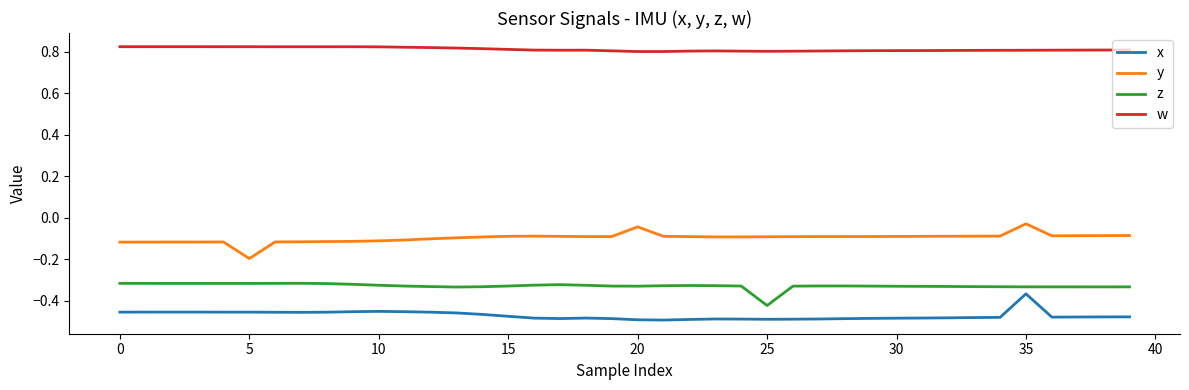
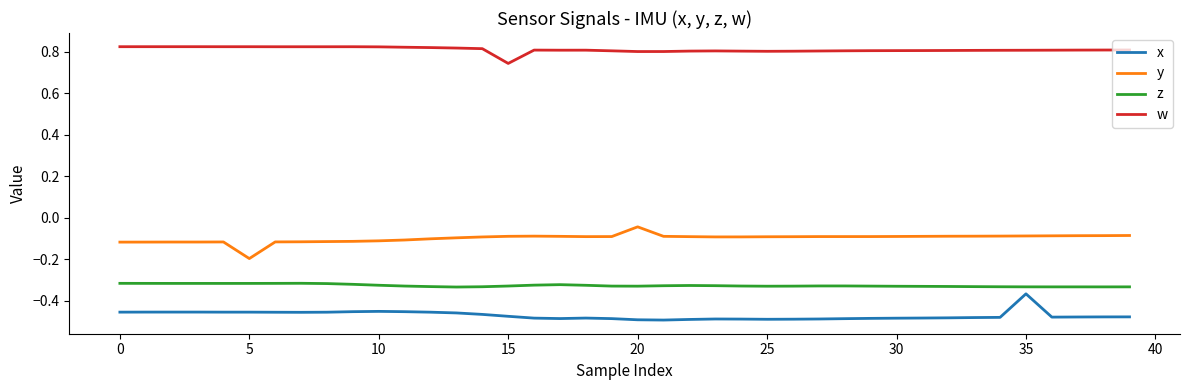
  {
    "x": {
      "0": -0.45,
      "5": -0.45,
      "10": -0.45,
      "15": -0.47,
      "20": -0.49,
      "25": -0.49,
      "30": -0.48,
      "35": -0.37
    },
    "y": {
      "0": -0.12,
      "5": -0.20,
      "10": -0.11,
      "15": -0.09,
      "20": -0.04,
      "25": -0.09,
      "30": -0.09,
-     "35": -0.03
+     "35": -0.09
    },
    "z": {
      "0": -0.32,
      "5": -0.32,
      "10": -0.32,
      "15": -0.33,
      "20": -0.33,
-     "25": -0.42,
+     "25": -0.33,
      "30": -0.33,
      "35": -0.33
    },
    "w": {
      "0": 0.83,
      "5": 0.83,
      "10": 0.82,
-     "15": 0.81,
+     "15": 0.74,
      "20": 0.80,
      "25": 0.80,
      "30": 0.81,
      "35": 0.81
    }
  }
